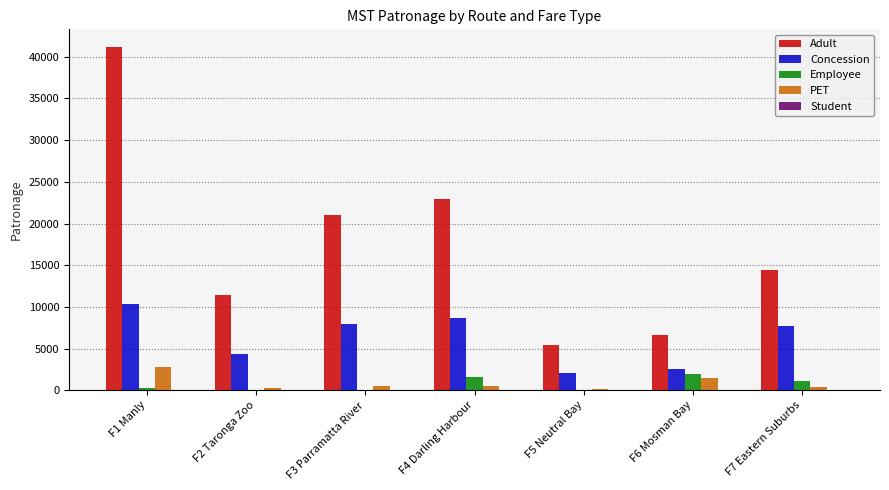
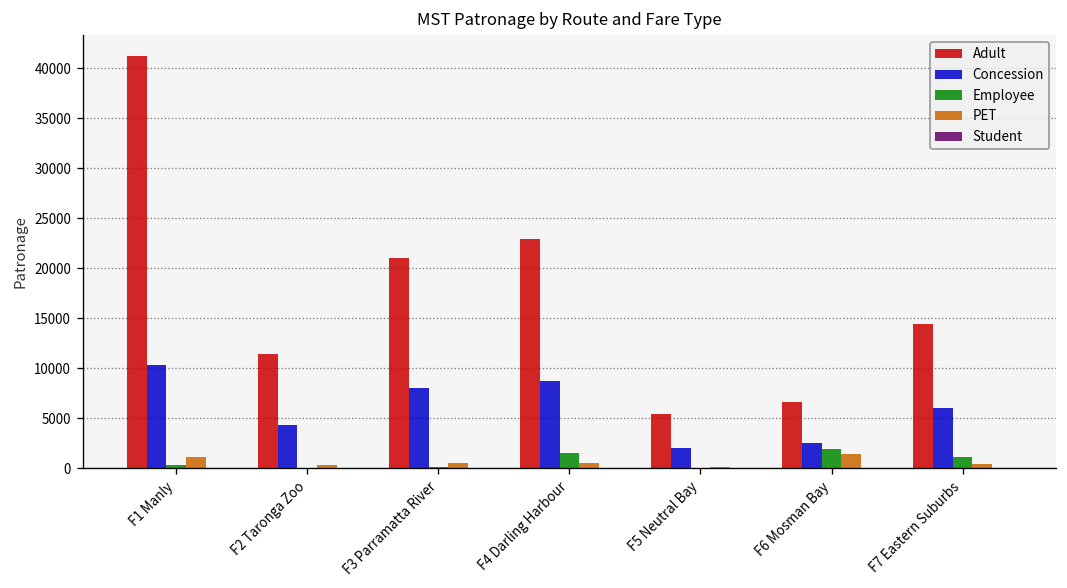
  {
    "Adult": {
      "F1 Manly": 41000,
      "F2 Taronga Zoo": 11000,
      "F3 Parramatta River": 21000,
      "F4 Darling Harbour": 23000,
      "F5 Neutral Bay": 5000,
      "F6 Mosman Bay": 7000,
      "F7 Eastern Suburbs": 14000
    },
    "Concession": {
      "F1 Manly": 10000,
      "F2 Taronga Zoo": 4000,
      "F3 Parramatta River": 8000,
      "F4 Darling Harbour": 9000,
      "F5 Neutral Bay": 2000,
      "F6 Mosman Bay": 3000,
-     "F7 Eastern Suburbs": 8000
+     "F7 Eastern Suburbs": 6000
    },
    "Employee": {
      "F1 Manly": 0,
      "F4 Darling Harbour": 2000,
      "F6 Mosman Bay": 2000,
      "F7 Eastern Suburbs": 1000
    },
    "PET": {
-     "F1 Manly": 3000,
+     "F1 Manly": 1000,
      "F2 Taronga Zoo": 0,
      "F3 Parramatta River": 1000,
      "F4 Darling Harbour": 1000,
      "F6 Mosman Bay": 1000,
      "F7 Eastern Suburbs": 0
    },
    "Student": {
      "F5 Neutral Bay": 0
    }
  }
